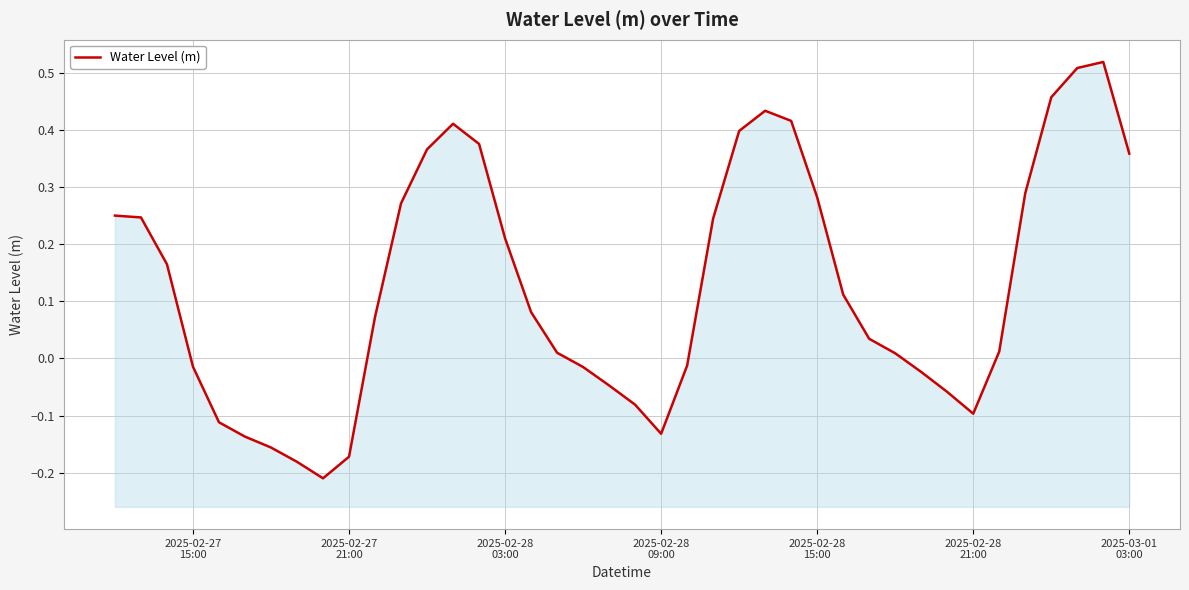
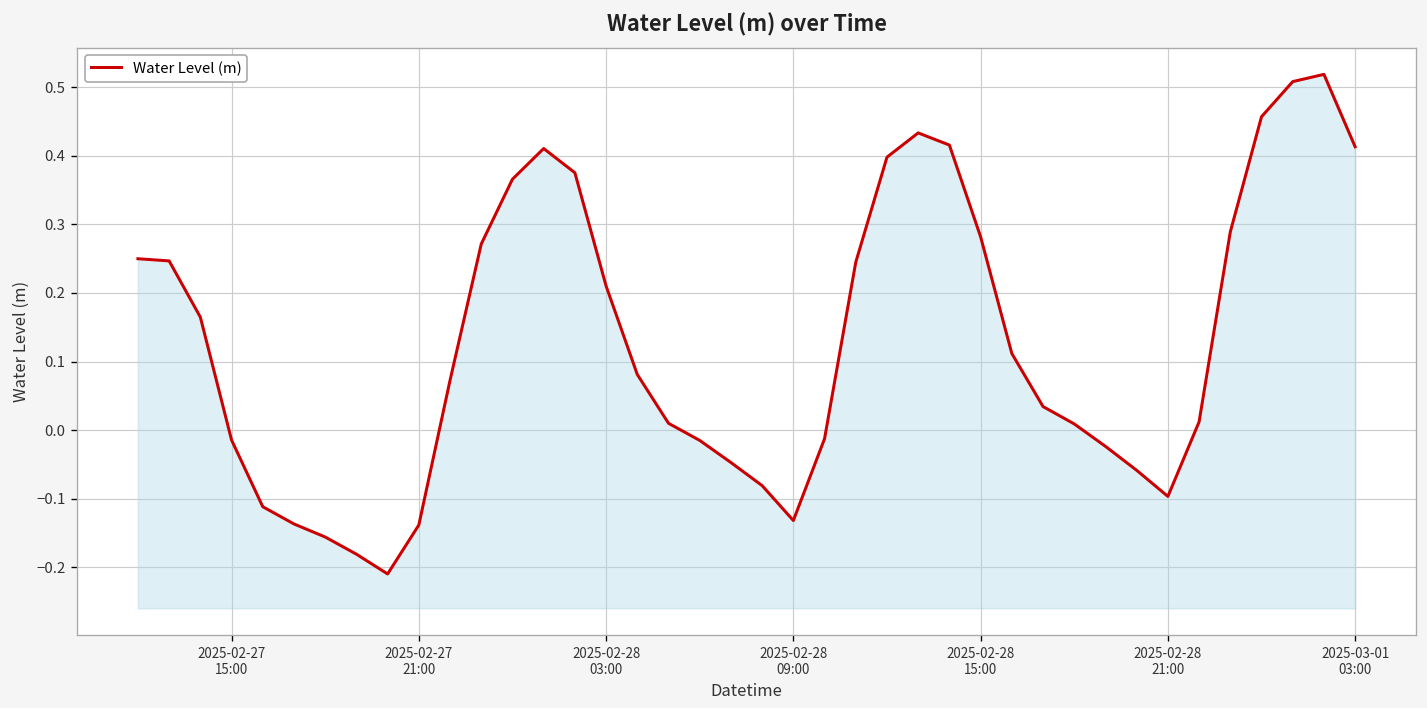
  {
    "2025-02-27 15:00": -0.01,
-   "2025-02-27 21:00": -0.17,
+   "2025-02-27 21:00": -0.14,
    "2025-02-28 03:00": 0.21,
    "2025-02-28 09:00": -0.13,
    "2025-02-28 15:00": 0.28,
    "2025-02-28 21:00": -0.10,
-   "2025-03-01 03:00": 0.36
+   "2025-03-01 03:00": 0.41
  }
